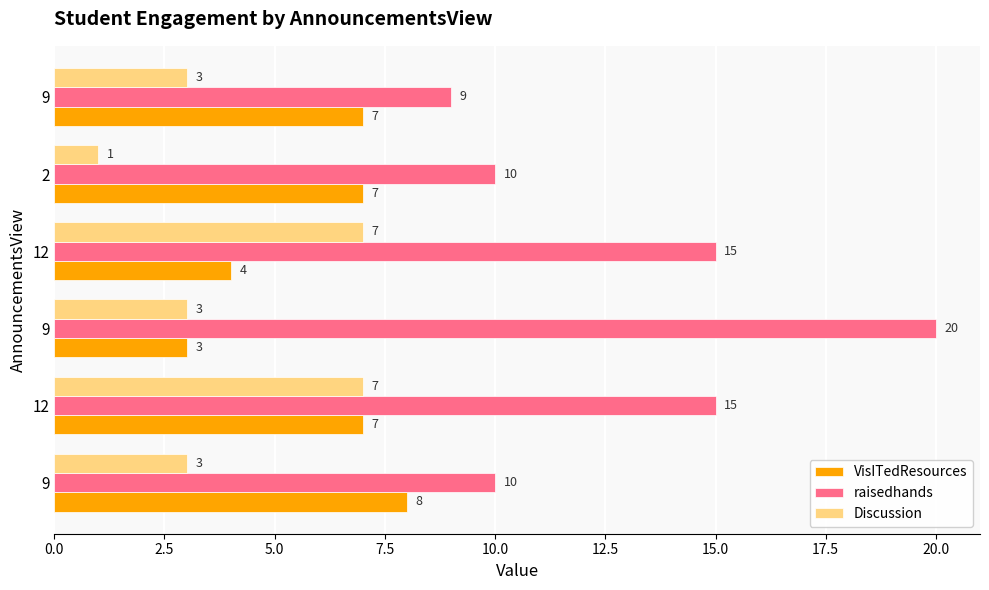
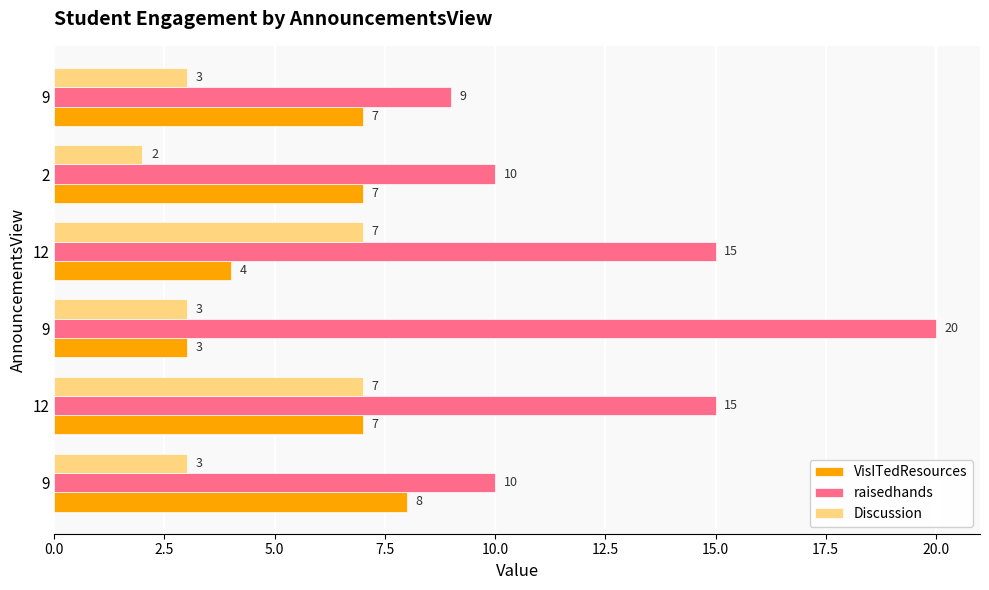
  {
    "VisITedResources": {
      "2": 7
    },
    "raisedhands": {
      "2": 10
    },
    "Discussion": {
-     "2": 1
+     "2": 2
    }
  }
